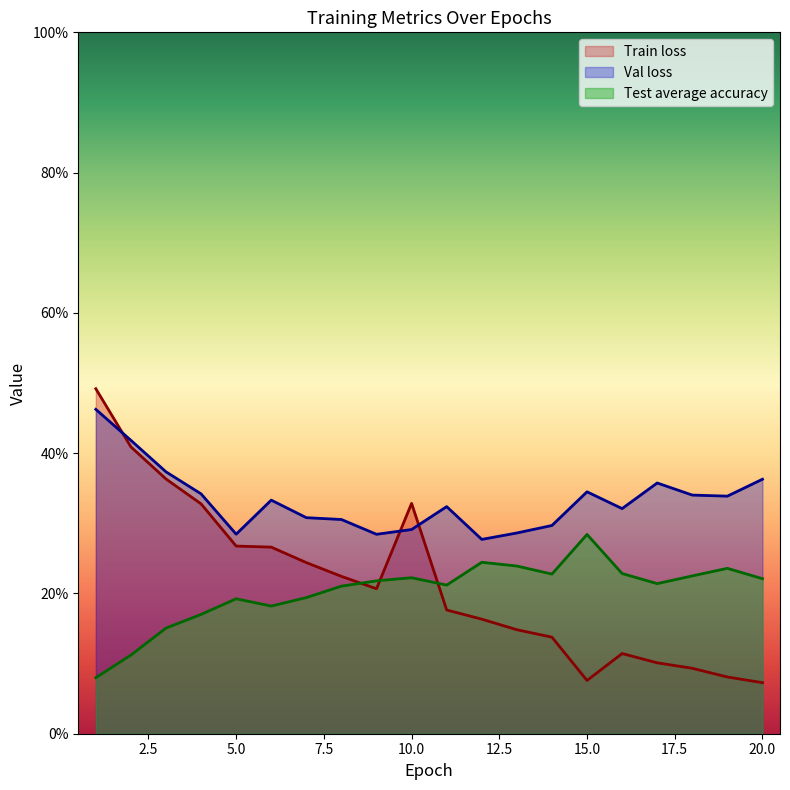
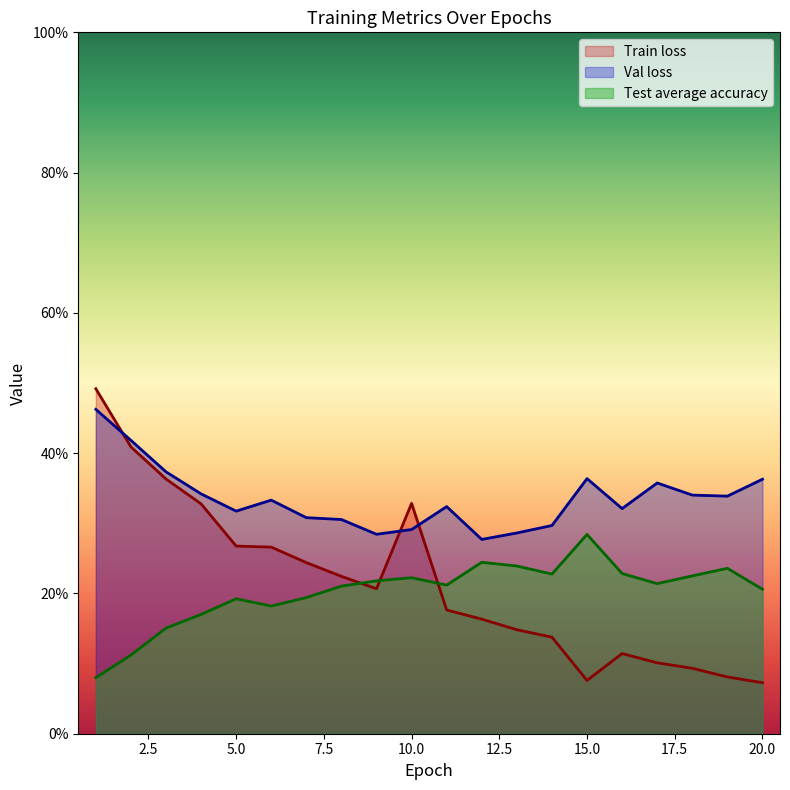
  {
    "Train loss": {
      "5.0": "27%",
      "10.0": "33%",
      "15.0": "8%",
      "20.0": "7%"
    },
    "Val loss": {
-     "5.0": "28%",
+     "5.0": "32%",
      "10.0": "29%",
-     "15.0": "34%",
+     "15.0": "36%",
      "20.0": "36%"
    },
    "Test average accuracy": {
      "5.0": "19%",
      "10.0": "22%",
      "15.0": "28%",
-     "20.0": "22%"
+     "20.0": "21%"
    }
  }
